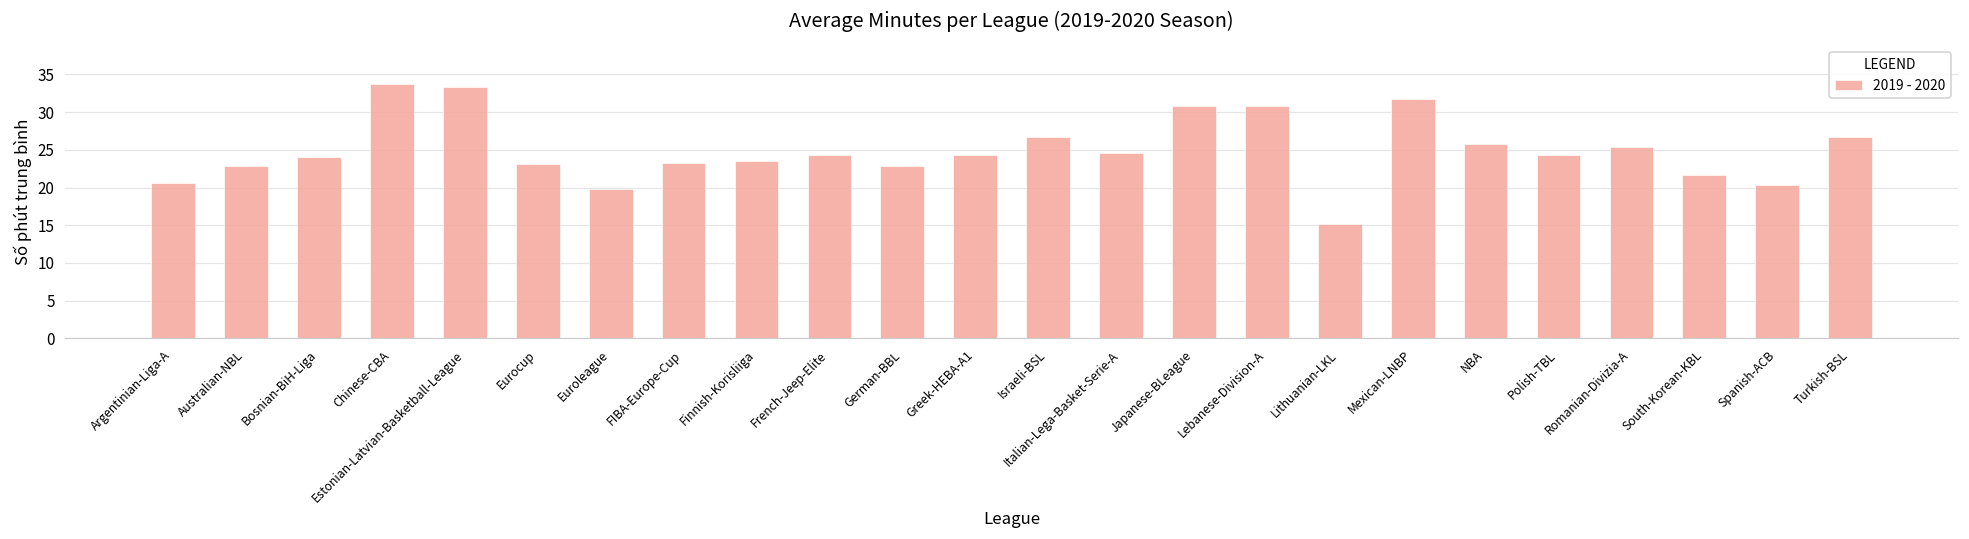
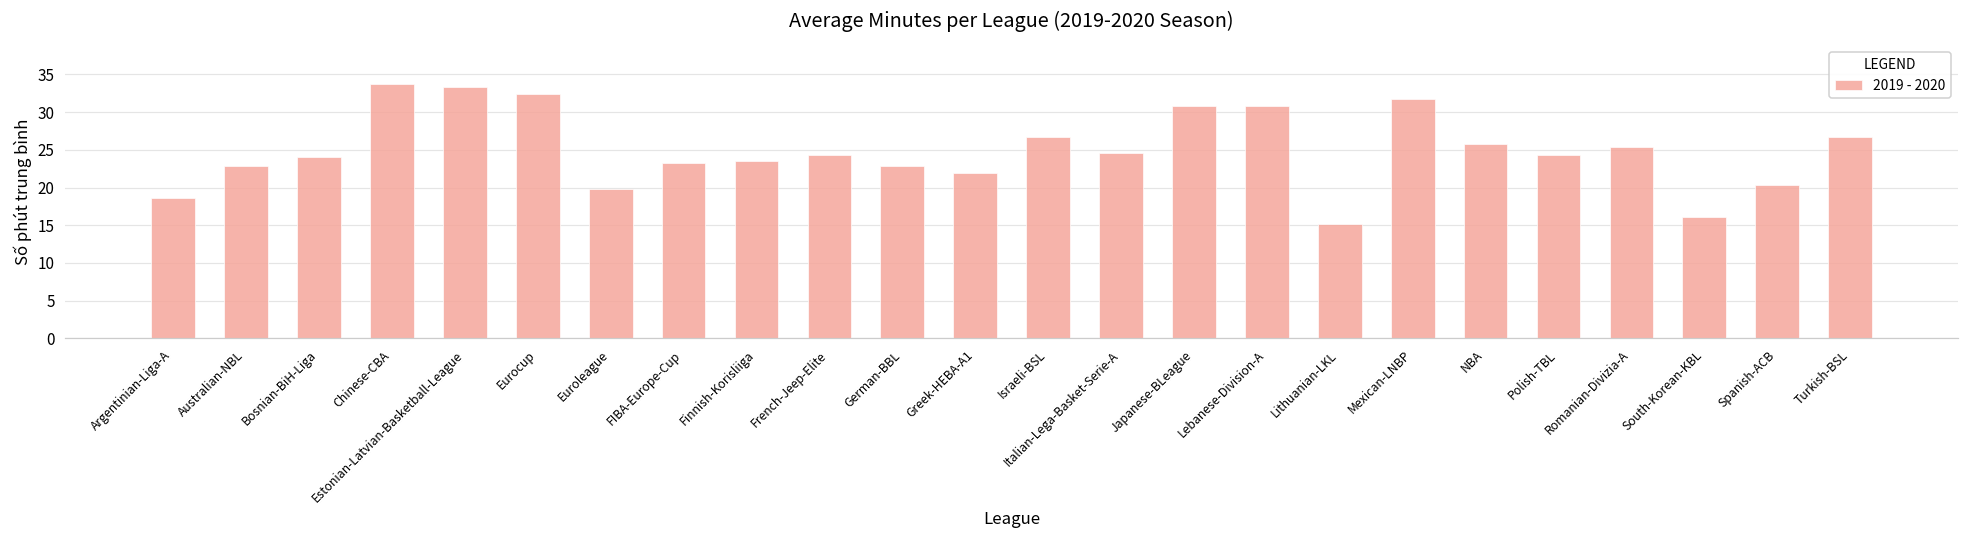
  {
-   "Argentinian-Liga-A": 21,
+   "Argentinian-Liga-A": 19,
    "Australian-NBL": 23,
    "Bosnian-BiH-Liga": 24,
    "Chinese-CBA": 34,
    "Estonian-Latvian-Basketball-League": 33,
-   "Eurocup": 23,
+   "Eurocup": 32,
    "Euroleague": 20,
    "FIBA-Europe-Cup": 23,
    "Finnish-Korisliiga": 24,
    "French-Jeep-Elite": 24,
    "German-BBL": 23,
-   "Greek-HEBA-A1": 24,
+   "Greek-HEBA-A1": 22,
    "Israeli-BSL": 27,
    "Italian-Lega-Basket-Serie-A": 25,
    "Japanese-BLeague": 31,
    "Lebanese-Division-A": 31,
    "Lithuanian-LKL": 15,
    "Mexican-LNBP": 32,
    "NBA": 26,
    "Polish-TBL": 24,
    "Romanian-Divizia-A": 25,
-   "South-Korean-KBL": 22,
+   "South-Korean-KBL": 16,
    "Spanish-ACB": 20,
    "Turkish-BSL": 27
  }
